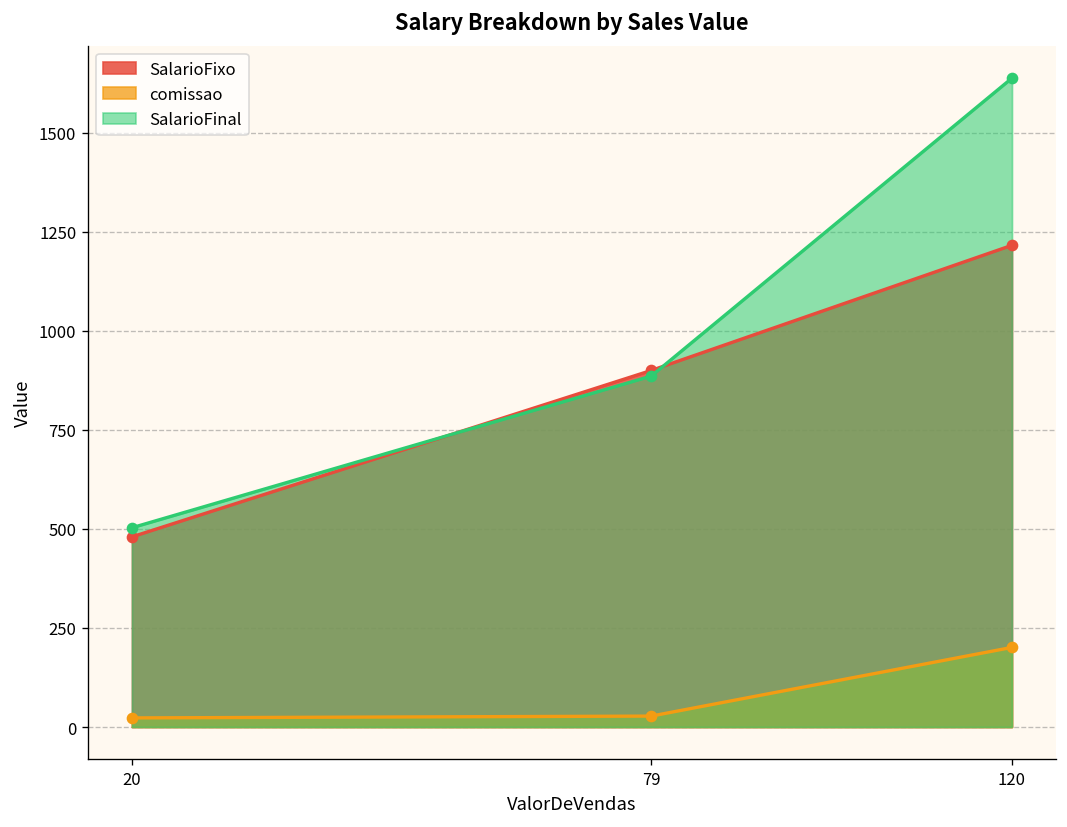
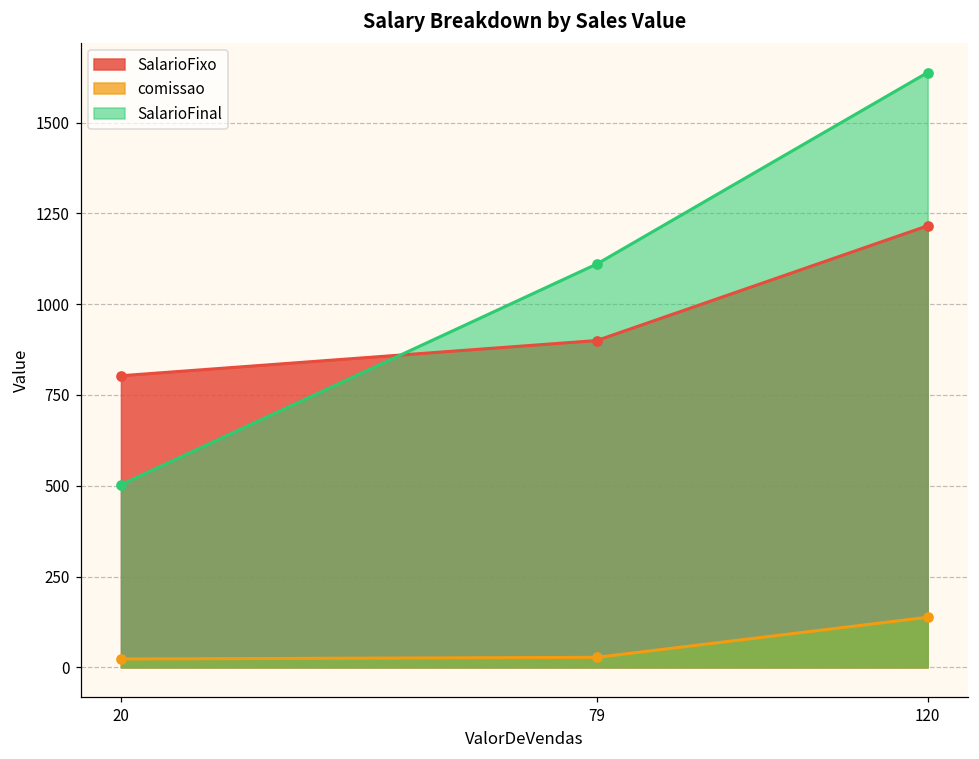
  {
    "SalarioFixo": {
-     "20": 480,
+     "20": 800,
      "79": 900,
      "120": 1220
    },
    "comissao": {
      "20": 20,
      "79": 30,
-     "120": 200
+     "120": 140
    },
    "SalarioFinal": {
      "20": 500,
-     "79": 890,
+     "79": 1110,
      "120": 1640
    }
  }
